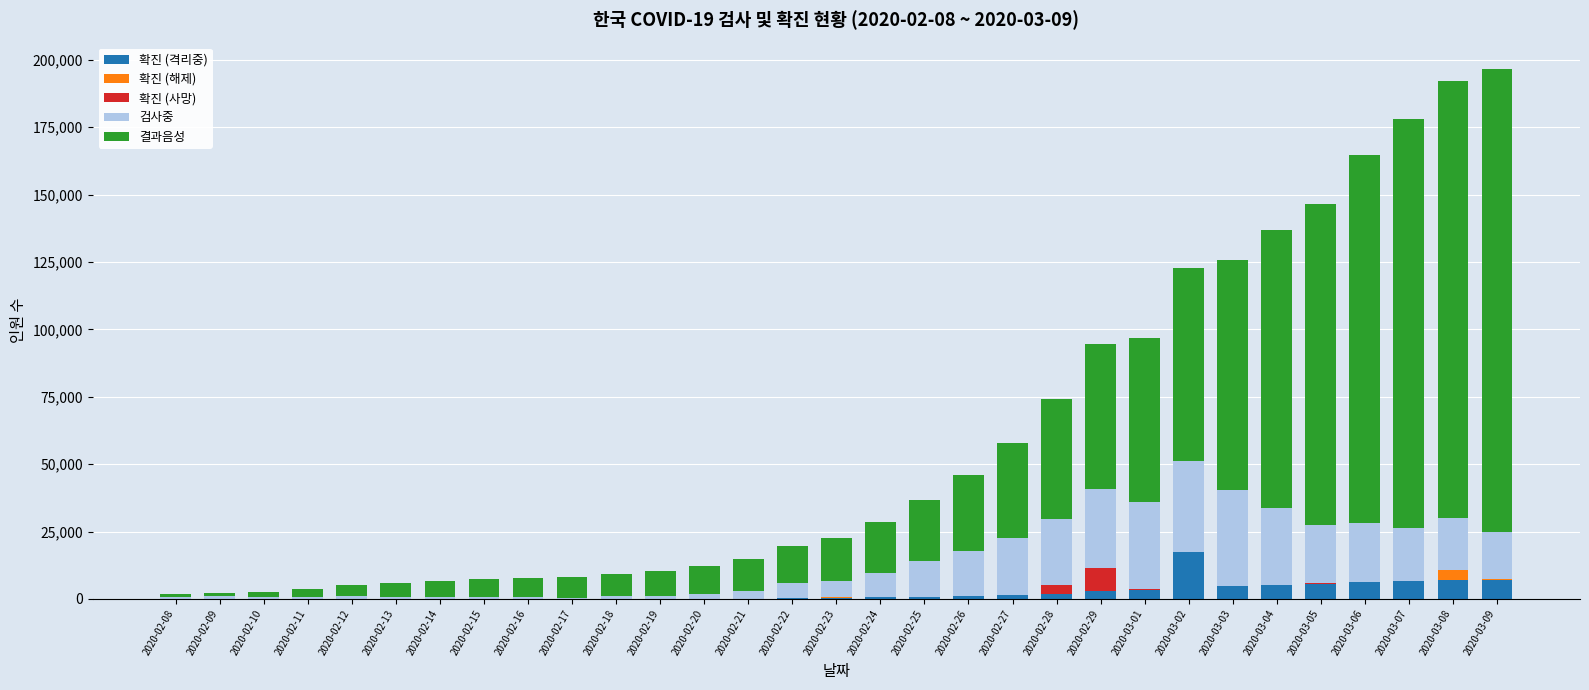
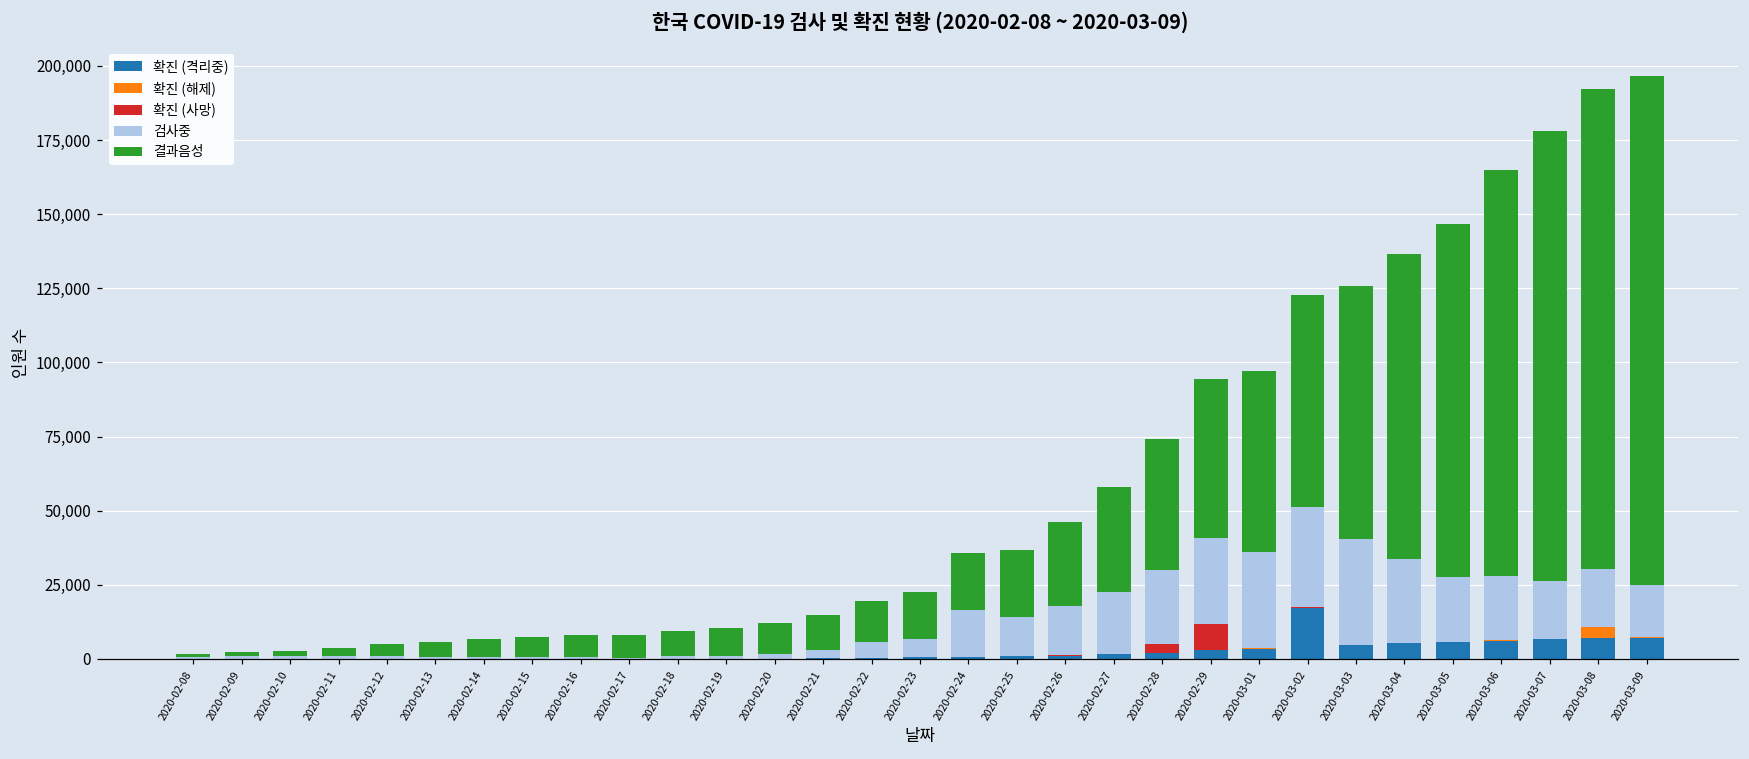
  {
    "확진 (격리중)": {
      "2020-02-26": "1,000",
      "2020-02-27": "2,000",
      "2020-02-28": "2,000",
      "2020-02-29": "3,000",
      "2020-03-01": "3,000",
      "2020-03-02": "17,000",
      "2020-03-03": "5,000",
      "2020-03-04": "5,000",
      "2020-03-05": "6,000",
      "2020-03-06": "6,000",
      "2020-03-07": "7,000",
      "2020-03-08": "7,000",
      "2020-03-09": "7,000"
    },
    "확진 (해제)": {
      "2020-03-08": "4,000"
    },
    "확진 (사망)": {
      "2020-02-08": "0",
      "2020-02-09": "0",
      "2020-02-10": "0",
      "2020-02-11": "0",
      "2020-02-12": "0",
      "2020-02-13": "0",
      "2020-02-14": "0",
      "2020-02-15": "0",
      "2020-02-16": "0",
      "2020-02-17": "0",
      "2020-02-18": "0",
      "2020-02-19": "0",
      "2020-02-20": "0",
      "2020-02-28": "3,000",
      "2020-02-29": "9,000"
    },
    "검사중": {
      "2020-02-09": "1,000",
      "2020-02-12": "1,000",
      "2020-02-18": "1,000",
      "2020-02-19": "1,000",
      "2020-02-20": "2,000",
      "2020-02-21": "3,000",
      "2020-02-22": "5,000",
      "2020-02-23": "6,000",
-     "2020-02-24": "9,000",
+     "2020-02-24": "16,000",
      "2020-02-25": "13,000",
      "2020-02-26": "17,000",
      "2020-02-27": "21,000",
      "2020-02-28": "25,000",
      "2020-02-29": "29,000",
      "2020-03-01": "32,000",
      "2020-03-02": "34,000",
      "2020-03-03": "36,000",
      "2020-03-04": "28,000",
      "2020-03-05": "22,000",
      "2020-03-06": "22,000",
      "2020-03-07": "20,000",
      "2020-03-08": "19,000",
      "2020-03-09": "17,000"
    },
    "결과음성": {
      "2020-02-08": "1,000",
      "2020-02-09": "1,000",
      "2020-02-10": "2,000",
      "2020-02-11": "3,000",
      "2020-02-12": "4,000",
      "2020-02-13": "5,000",
      "2020-02-14": "6,000",
      "2020-02-15": "7,000",
      "2020-02-16": "7,000",
      "2020-02-17": "8,000",
      "2020-02-18": "8,000",
      "2020-02-19": "9,000",
      "2020-02-20": "10,000",
      "2020-02-21": "12,000",
      "2020-02-22": "14,000",
      "2020-02-23": "16,000",
      "2020-02-24": "19,000",
      "2020-02-25": "23,000",
      "2020-02-26": "28,000",
      "2020-02-27": "35,000",
      "2020-02-28": "44,000",
      "2020-02-29": "54,000",
      "2020-03-01": "61,000",
      "2020-03-02": "72,000",
      "2020-03-03": "85,000",
      "2020-03-04": "103,000",
      "2020-03-05": "119,000",
      "2020-03-06": "137,000",
      "2020-03-07": "152,000",
      "2020-03-08": "162,000",
      "2020-03-09": "172,000"
    }
  }
